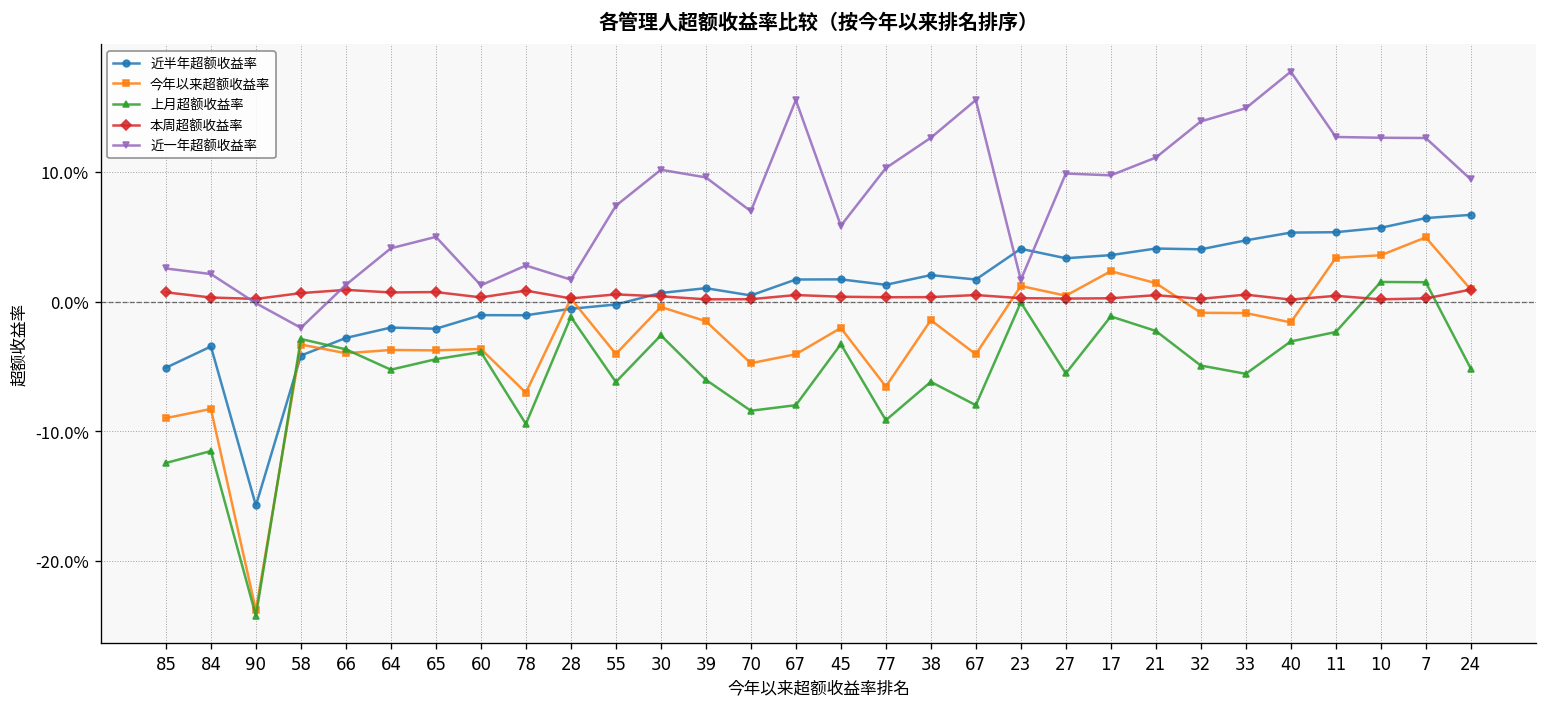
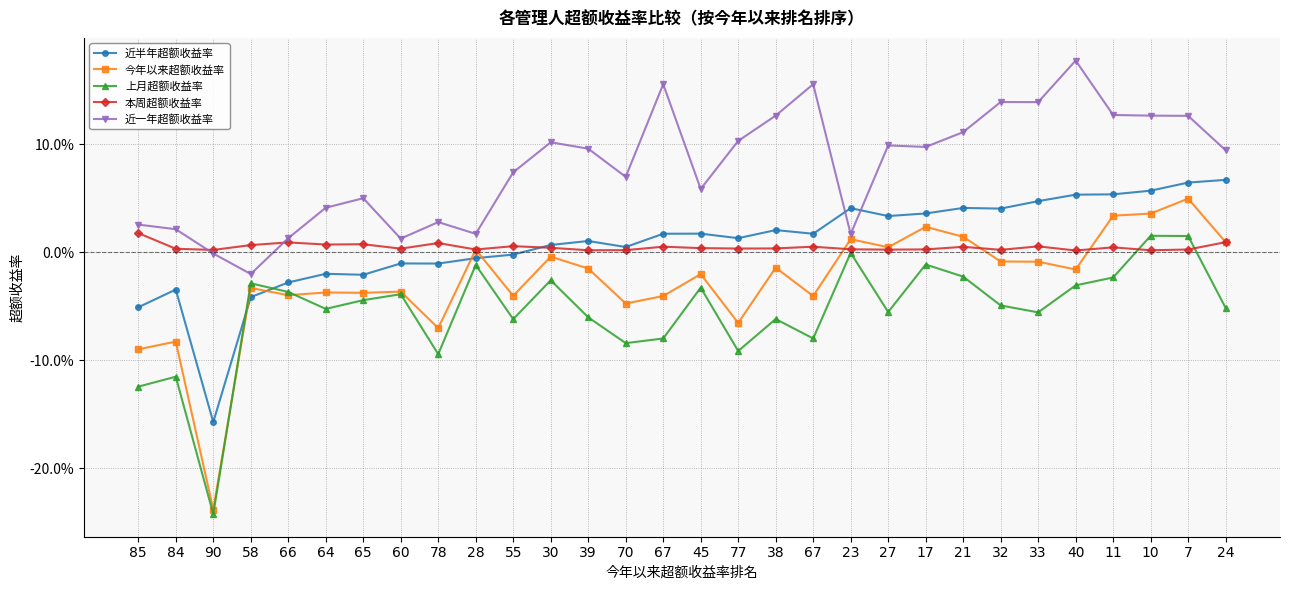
  {
    "近半年超额收益率": {
      "85": "-5.1%",
      "84": "-3.5%",
      "90": "-15.7%",
      "58": "-4.2%",
      "66": "-2.8%",
      "64": "-2.0%",
      "65": "-2.1%",
      "60": "-1.1%",
      "78": "-1.1%",
      "28": "-0.6%",
      "55": "-0.2%",
      "30": "0.7%",
      "39": "1.0%",
      "70": "0.5%",
      "45": "1.7%",
      "77": "1.3%",
      "38": "2.0%",
      "23": "4.1%",
      "27": "3.3%",
      "17": "3.6%",
      "21": "4.1%",
      "32": "4.0%",
      "33": "4.7%",
      "40": "5.3%",
      "11": "5.4%",
      "10": "5.7%",
      "7": "6.4%",
      "24": "6.7%"
    },
    "今年以来超额收益率": {
      "85": "-9.0%",
      "84": "-8.3%",
      "90": "-23.8%",
      "58": "-3.3%",
      "66": "-4.0%",
      "64": "-3.7%",
      "65": "-3.8%",
      "60": "-3.7%",
      "78": "-7.0%",
      "55": "-4.1%",
      "30": "-0.4%",
      "39": "-1.5%",
      "70": "-4.8%",
      "45": "-2.0%",
      "77": "-6.6%",
      "38": "-1.4%",
      "23": "1.2%",
      "17": "2.3%",
      "21": "1.4%",
      "32": "-0.9%",
      "33": "-0.9%",
      "40": "-1.6%",
      "11": "3.4%",
      "10": "3.6%",
      "7": "5.0%"
    },
    "上月超额收益率": {
      "85": "-12.5%",
      "84": "-11.5%",
      "90": "-24.3%",
      "58": "-2.9%",
      "66": "-3.7%",
      "64": "-5.3%",
      "65": "-4.5%",
      "60": "-3.9%",
      "78": "-9.5%",
      "28": "-1.2%",
      "55": "-6.2%",
      "30": "-2.6%",
      "39": "-6.0%",
      "70": "-8.4%",
      "45": "-3.3%",
      "77": "-9.2%",
      "38": "-6.2%",
      "23": "-0.1%",
      "27": "-5.6%",
      "17": "-1.2%",
      "21": "-2.3%",
      "32": "-4.9%",
      "33": "-5.6%",
      "40": "-3.1%",
      "11": "-2.4%",
      "10": "1.5%",
      "7": "1.5%",
      "24": "-5.2%"
    },
    "本周超额收益率": {
-     "85": "0.7%",
+     "85": "1.8%",
      "84": "0.3%",
      "90": "0.2%",
      "58": "0.7%",
      "66": "0.9%",
      "64": "0.7%",
      "65": "0.7%",
      "60": "0.3%",
      "78": "0.8%",
      "55": "0.5%",
      "30": "0.4%",
      "39": "0.2%",
      "70": "0.2%",
      "45": "0.4%",
      "77": "0.3%",
      "38": "0.3%",
      "23": "0.3%",
      "17": "0.3%",
      "21": "0.5%",
      "32": "0.2%",
      "33": "0.5%",
      "40": "0.2%",
      "11": "0.4%",
      "10": "0.2%",
      "7": "0.2%"
    },
    "近一年超额收益率": {
      "85": "2.6%",
      "84": "2.1%",
      "90": "-0.1%",
      "58": "-2.0%",
      "66": "1.3%",
      "64": "4.1%",
      "65": "5.0%",
      "60": "1.3%",
      "78": "2.8%",
      "28": "1.7%",
      "55": "7.4%",
      "30": "10.2%",
      "39": "9.6%",
      "70": "7.0%",
      "45": "5.9%",
      "77": "10.3%",
      "38": "12.6%",
      "23": "1.7%",
      "27": "9.9%",
      "17": "9.7%",
      "21": "11.1%",
      "32": "13.9%",
-     "33": "14.9%",
+     "33": "13.9%",
      "40": "17.7%",
      "11": "12.7%",
      "10": "12.6%",
      "7": "12.6%",
      "24": "9.4%"
    }
  }
